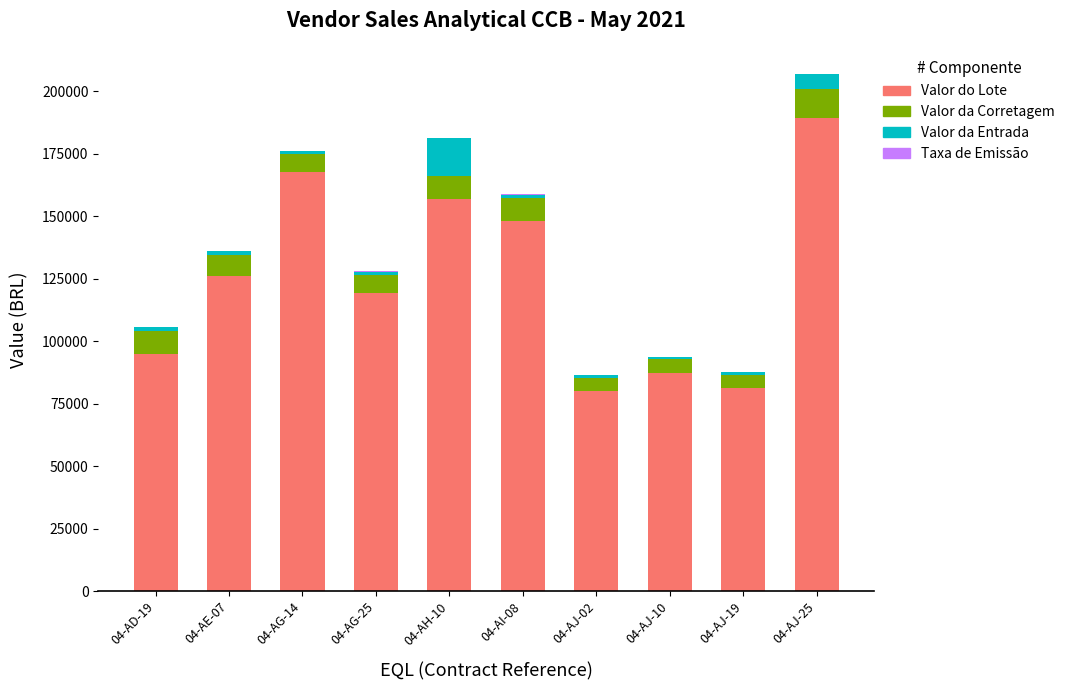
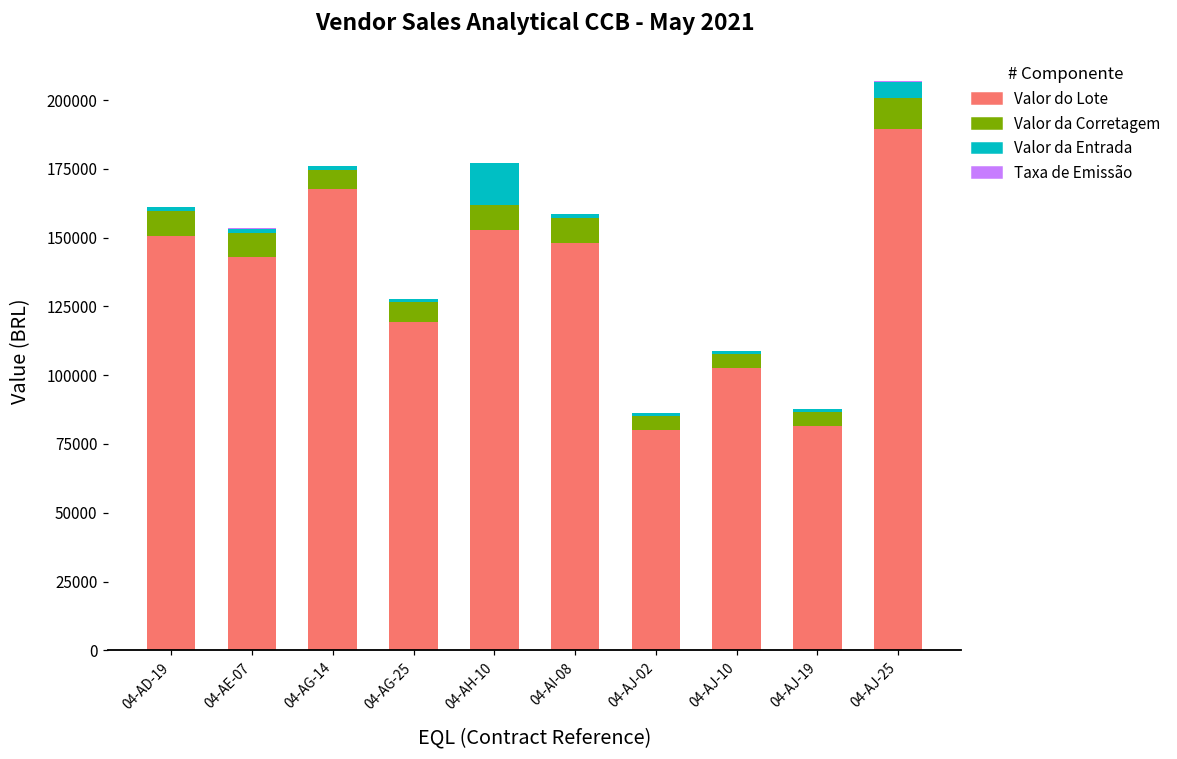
  {
    "Valor do Lote": {
-     "04-AD-19": 95000,
-     "04-AE-07": 126000,
+     "04-AD-19": 150000,
+     "04-AE-07": 143000,
      "04-AG-14": 168000,
      "04-AG-25": 119000,
-     "04-AH-10": 157000,
+     "04-AH-10": 153000,
      "04-AI-08": 148000,
      "04-AJ-02": 80000,
-     "04-AJ-10": 87000,
+     "04-AJ-10": 103000,
      "04-AJ-19": 81000,
      "04-AJ-25": 189000
    },
    "Valor da Corretagem": {
      "04-AD-19": 9000,
      "04-AE-07": 9000,
      "04-AG-14": 7000,
      "04-AG-25": 7000,
      "04-AH-10": 9000,
      "04-AI-08": 9000,
      "04-AJ-02": 5000,
      "04-AJ-10": 5000,
      "04-AJ-19": 5000,
      "04-AJ-25": 11000
    },
    "Valor da Entrada": {
      "04-AD-19": 2000,
      "04-AE-07": 2000,
      "04-AG-14": 1000,
      "04-AG-25": 1000,
      "04-AH-10": 15000,
      "04-AI-08": 2000,
      "04-AJ-25": 6000
    }
  }
